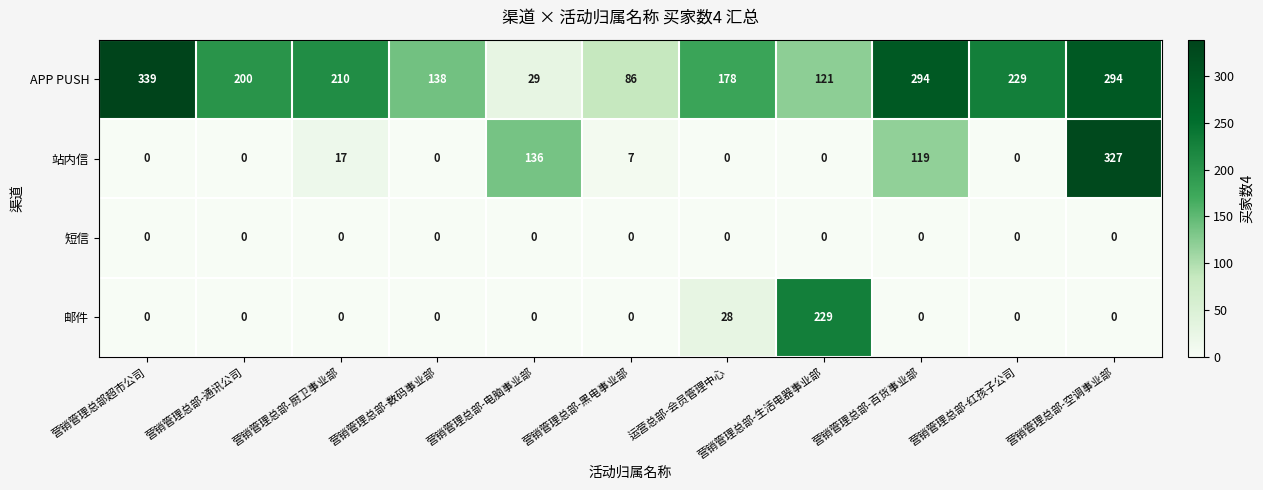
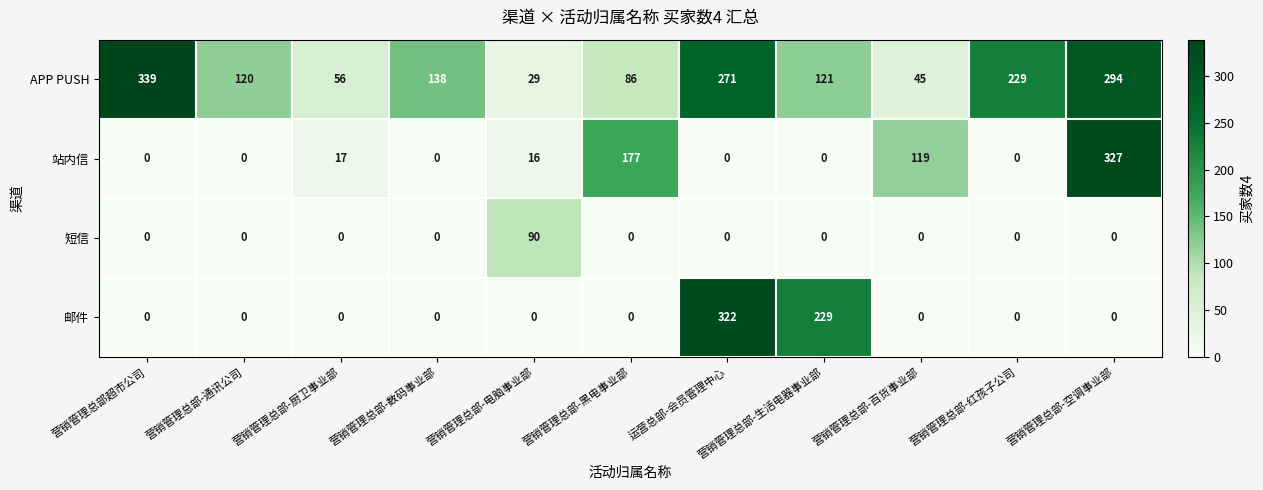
  {
    "APP PUSH": {
      "营销管理总部超市公司": 339,
-     "营销管理总部-通讯公司": 200,
-     "营销管理总部-厨卫事业部": 210,
+     "营销管理总部-通讯公司": 120,
+     "营销管理总部-厨卫事业部": 56,
      "营销管理总部-数码事业部": 138,
      "营销管理总部-电脑事业部": 29,
      "营销管理总部-黑电事业部": 86,
-     "运营总部-会员管理中心": 178,
+     "运营总部-会员管理中心": 271,
      "营销管理总部-生活电器事业部": 121,
-     "营销管理总部-百货事业部": 294,
+     "营销管理总部-百货事业部": 45,
      "营销管理总部-红孩子公司": 229,
      "营销管理总部-空调事业部": 294
    },
    "站内信": {
      "营销管理总部超市公司": 0,
      "营销管理总部-通讯公司": 0,
      "营销管理总部-厨卫事业部": 17,
      "营销管理总部-数码事业部": 0,
-     "营销管理总部-电脑事业部": 136,
-     "营销管理总部-黑电事业部": 7,
+     "营销管理总部-电脑事业部": 16,
+     "营销管理总部-黑电事业部": 177,
      "运营总部-会员管理中心": 0,
      "营销管理总部-生活电器事业部": 0,
      "营销管理总部-百货事业部": 119,
      "营销管理总部-红孩子公司": 0,
      "营销管理总部-空调事业部": 327
    },
    "短信": {
      "营销管理总部超市公司": 0,
      "营销管理总部-通讯公司": 0,
      "营销管理总部-厨卫事业部": 0,
      "营销管理总部-数码事业部": 0,
-     "营销管理总部-电脑事业部": 0,
+     "营销管理总部-电脑事业部": 90,
      "营销管理总部-黑电事业部": 0,
      "运营总部-会员管理中心": 0,
      "营销管理总部-生活电器事业部": 0,
      "营销管理总部-百货事业部": 0,
      "营销管理总部-红孩子公司": 0,
      "营销管理总部-空调事业部": 0
    },
    "邮件": {
      "营销管理总部超市公司": 0,
      "营销管理总部-通讯公司": 0,
      "营销管理总部-厨卫事业部": 0,
      "营销管理总部-数码事业部": 0,
      "营销管理总部-电脑事业部": 0,
      "营销管理总部-黑电事业部": 0,
-     "运营总部-会员管理中心": 28,
+     "运营总部-会员管理中心": 322,
      "营销管理总部-生活电器事业部": 229,
      "营销管理总部-百货事业部": 0,
      "营销管理总部-红孩子公司": 0,
      "营销管理总部-空调事业部": 0
    }
  }
